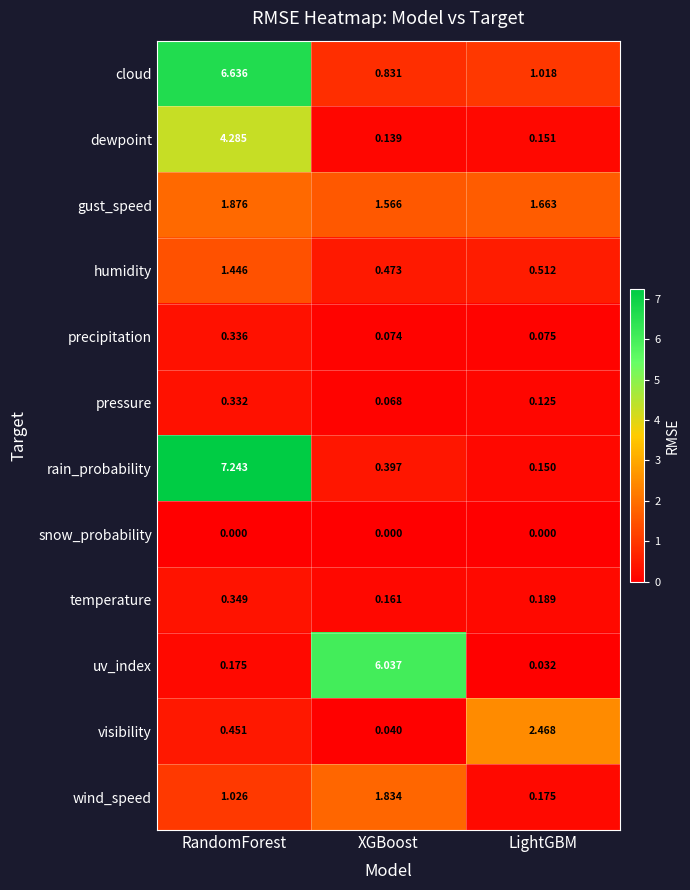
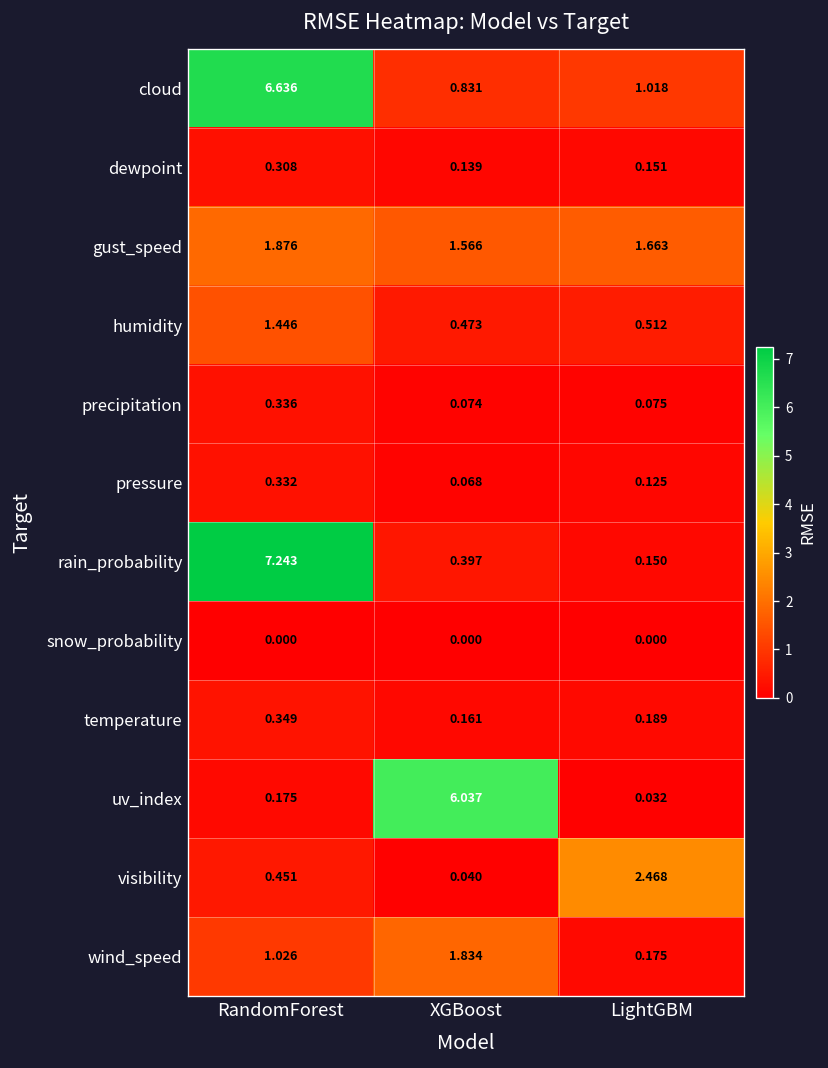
  {
    "cloud": {
      "RandomForest": 6.636,
      "XGBoost": 0.831,
      "LightGBM": 1.018
    },
    "dewpoint": {
-     "RandomForest": 4.285,
+     "RandomForest": 0.308,
      "XGBoost": 0.139,
      "LightGBM": 0.151
    },
    "gust_speed": {
      "RandomForest": 1.876,
      "XGBoost": 1.566,
      "LightGBM": 1.663
    },
    "humidity": {
      "RandomForest": 1.446,
      "XGBoost": 0.473,
      "LightGBM": 0.512
    },
    "precipitation": {
      "RandomForest": 0.336,
      "XGBoost": 0.074,
      "LightGBM": 0.075
    },
    "pressure": {
      "RandomForest": 0.332,
      "XGBoost": 0.068,
      "LightGBM": 0.125
    },
    "rain_probability": {
      "RandomForest": 7.243,
      "XGBoost": 0.397,
      "LightGBM": 0.150
    },
    "snow_probability": {
      "RandomForest": 0.000,
      "XGBoost": 0.000,
      "LightGBM": 0.000
    },
    "temperature": {
      "RandomForest": 0.349,
      "XGBoost": 0.161,
      "LightGBM": 0.189
    },
    "uv_index": {
      "RandomForest": 0.175,
      "XGBoost": 6.037,
      "LightGBM": 0.032
    },
    "visibility": {
      "RandomForest": 0.451,
      "XGBoost": 0.040,
      "LightGBM": 2.468
    },
    "wind_speed": {
      "RandomForest": 1.026,
      "XGBoost": 1.834,
      "LightGBM": 0.175
    }
  }
